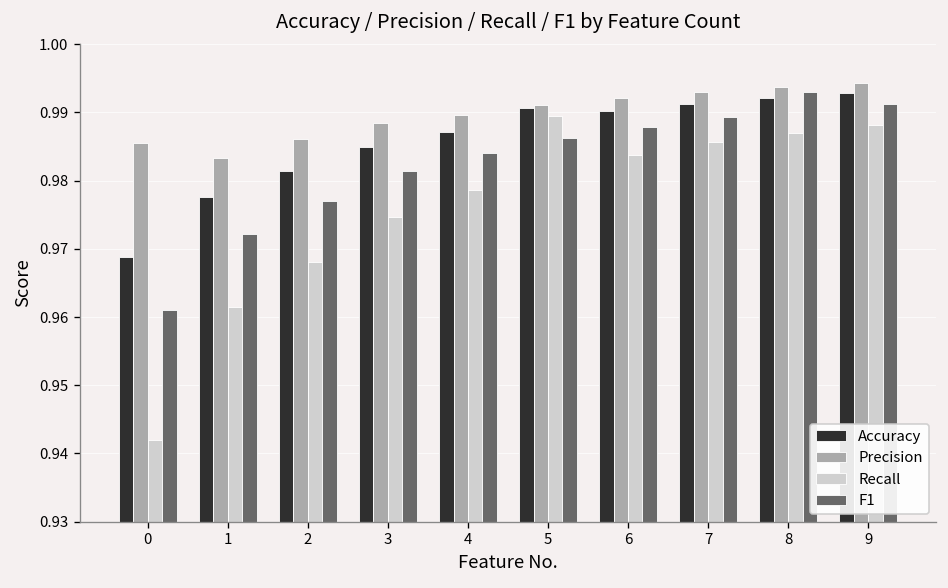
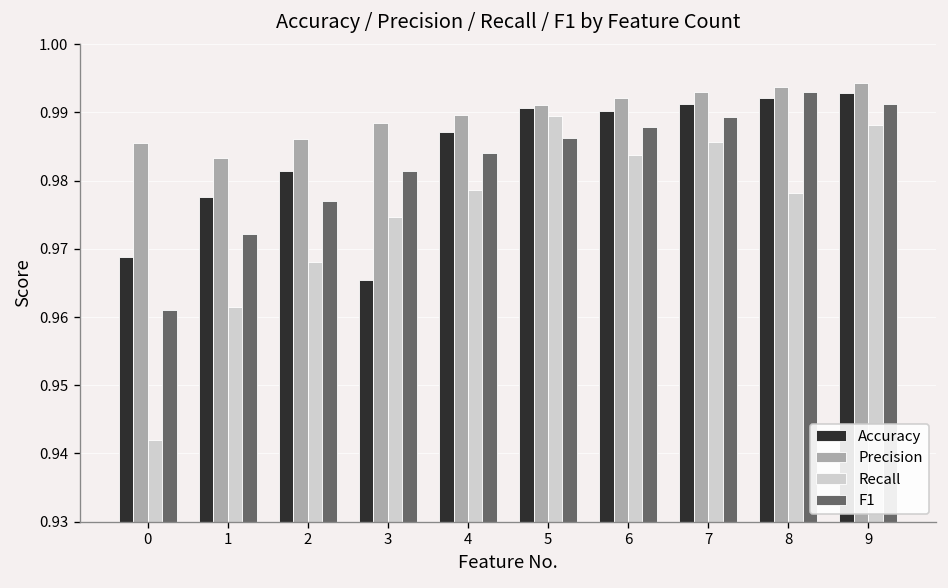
  {
    "Accuracy": {
      "0": 0.969,
      "1": 0.978,
      "2": 0.981,
-     "3": 0.985,
+     "3": 0.965,
      "4": 0.987,
      "5": 0.991,
      "6": 0.990,
      "7": 0.991,
      "8": 0.992,
      "9": 0.993
    },
    "Precision": {
      "0": 0.986,
      "1": 0.983,
      "2": 0.986,
      "3": 0.988,
      "4": 0.990,
      "5": 0.991,
      "6": 0.992,
      "7": 0.993,
      "8": 0.994,
      "9": 0.994
    },
    "Recall": {
      "0": 0.942,
      "1": 0.961,
      "2": 0.968,
      "3": 0.975,
      "4": 0.979,
      "5": 0.989,
      "6": 0.984,
      "7": 0.986,
-     "8": 0.987,
+     "8": 0.978,
      "9": 0.988
    },
    "F1": {
      "0": 0.961,
      "1": 0.972,
      "2": 0.977,
      "3": 0.981,
      "4": 0.984,
      "5": 0.986,
      "6": 0.988,
      "7": 0.989,
      "8": 0.993,
      "9": 0.991
    }
  }
